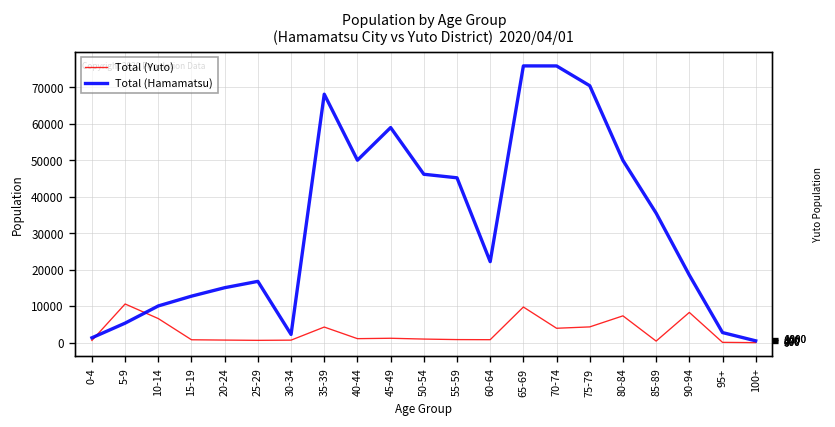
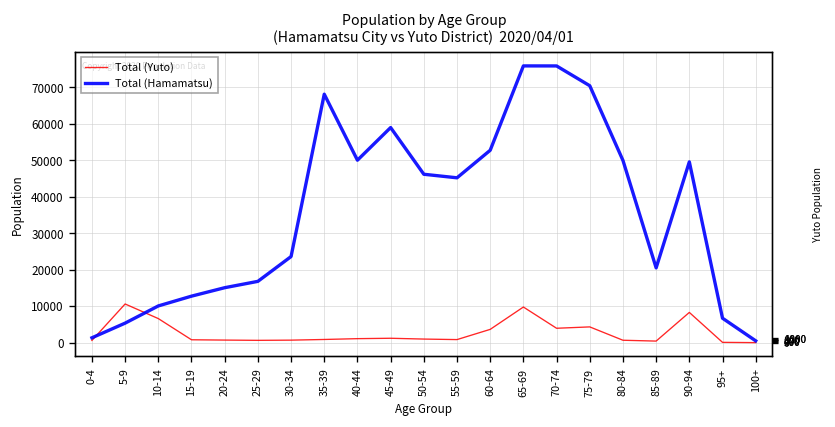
  {
    "Total (Yuto)": {
      "5-9": 11000,
      "10-14": 7000,
      "15-19": 1000,
      "20-24": 1000,
      "25-29": 1000,
      "30-34": 1000,
-     "35-39": 4000,
+     "35-39": 1000,
      "40-44": 1000,
      "45-49": 1000,
      "50-54": 1000,
      "55-59": 1000,
-     "60-64": 1000,
+     "60-64": 4000,
      "65-69": 10000,
      "70-74": 4000,
      "75-79": 4000,
-     "80-84": 7000,
+     "80-84": 1000,
      "85-89": 0,
      "90-94": 8000,
      "95+": 0
    },
    "Total (Hamamatsu)": {
      "5-9": 5000,
      "10-14": 10000,
      "15-19": 13000,
      "20-24": 15000,
      "25-29": 17000,
-     "30-34": 2000,
+     "30-34": 24000,
      "35-39": 68000,
      "40-44": 50000,
      "45-49": 59000,
      "50-54": 46000,
      "55-59": 45000,
-     "60-64": 22000,
+     "60-64": 53000,
      "65-69": 76000,
      "70-74": 76000,
      "75-79": 70000,
      "80-84": 50000,
-     "85-89": 35000,
-     "90-94": 19000,
-     "95+": 3000
+     "85-89": 20000,
+     "90-94": 50000,
+     "95+": 7000
    }
  }
